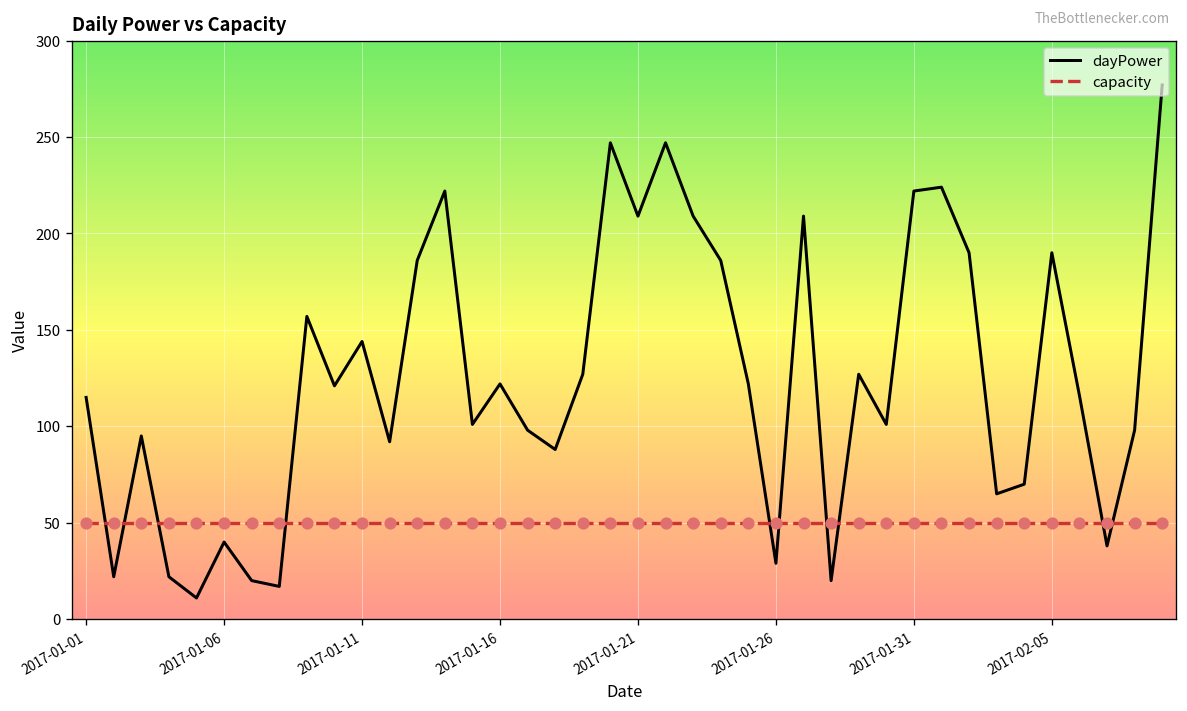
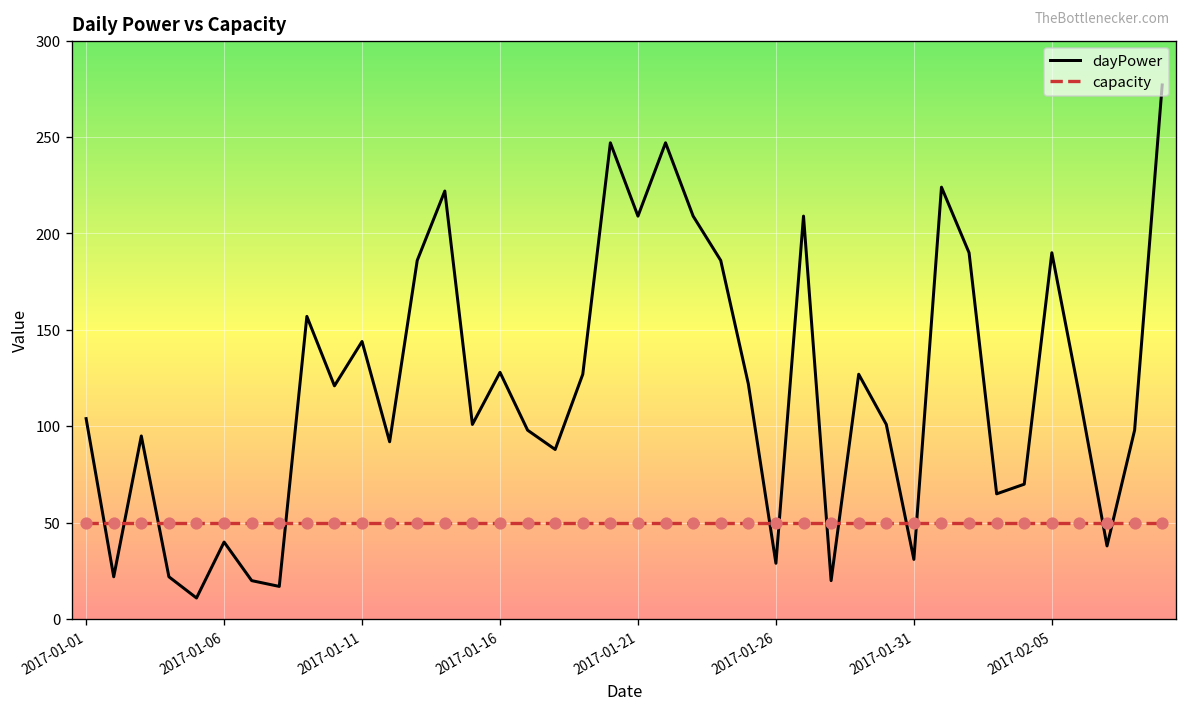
  {
    "dayPower": {
-     "2017-01-01": 115,
+     "2017-01-01": 104,
      "2017-01-06": 40,
      "2017-01-11": 144,
-     "2017-01-16": 122,
+     "2017-01-16": 128,
      "2017-01-21": 209,
      "2017-01-26": 29,
-     "2017-01-31": 222,
+     "2017-01-31": 31,
      "2017-02-05": 190
    },
    "capacity": {
      "2017-01-01": 50,
      "2017-01-06": 50,
      "2017-01-11": 50,
      "2017-01-16": 50,
      "2017-01-21": 50,
      "2017-01-26": 50,
      "2017-01-31": 50,
      "2017-02-05": 50
    }
  }
